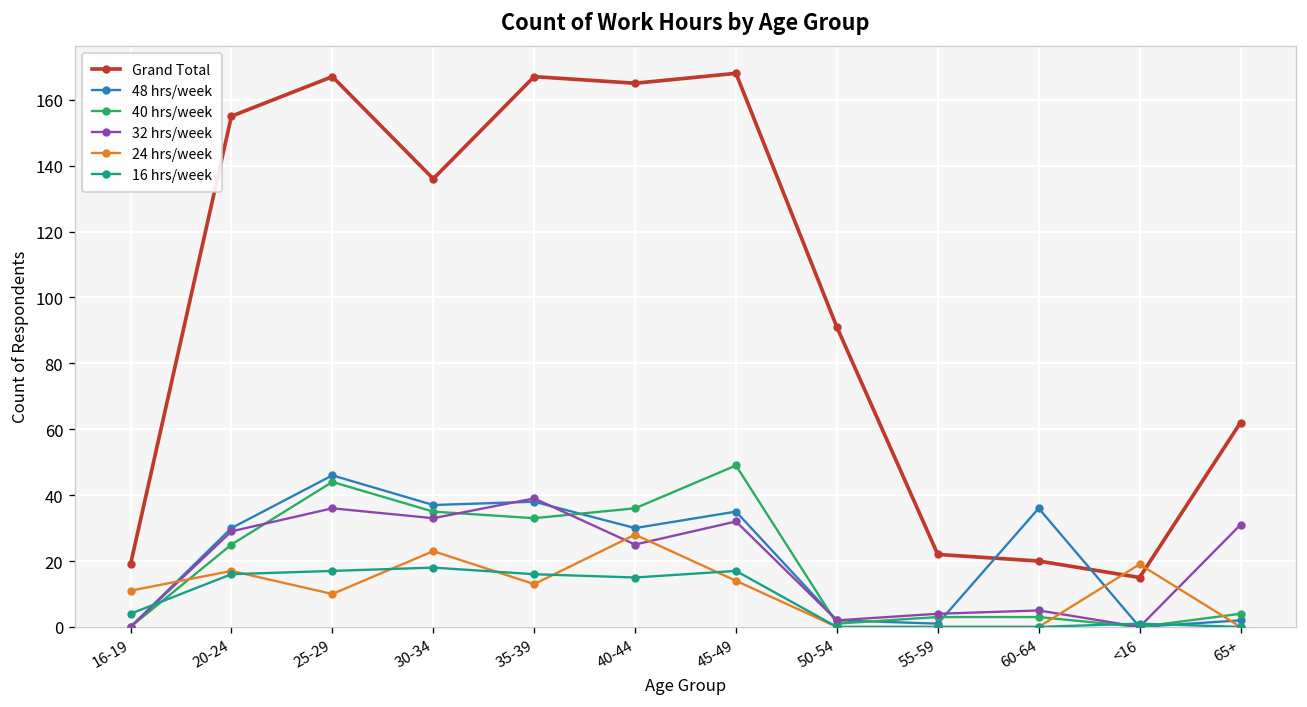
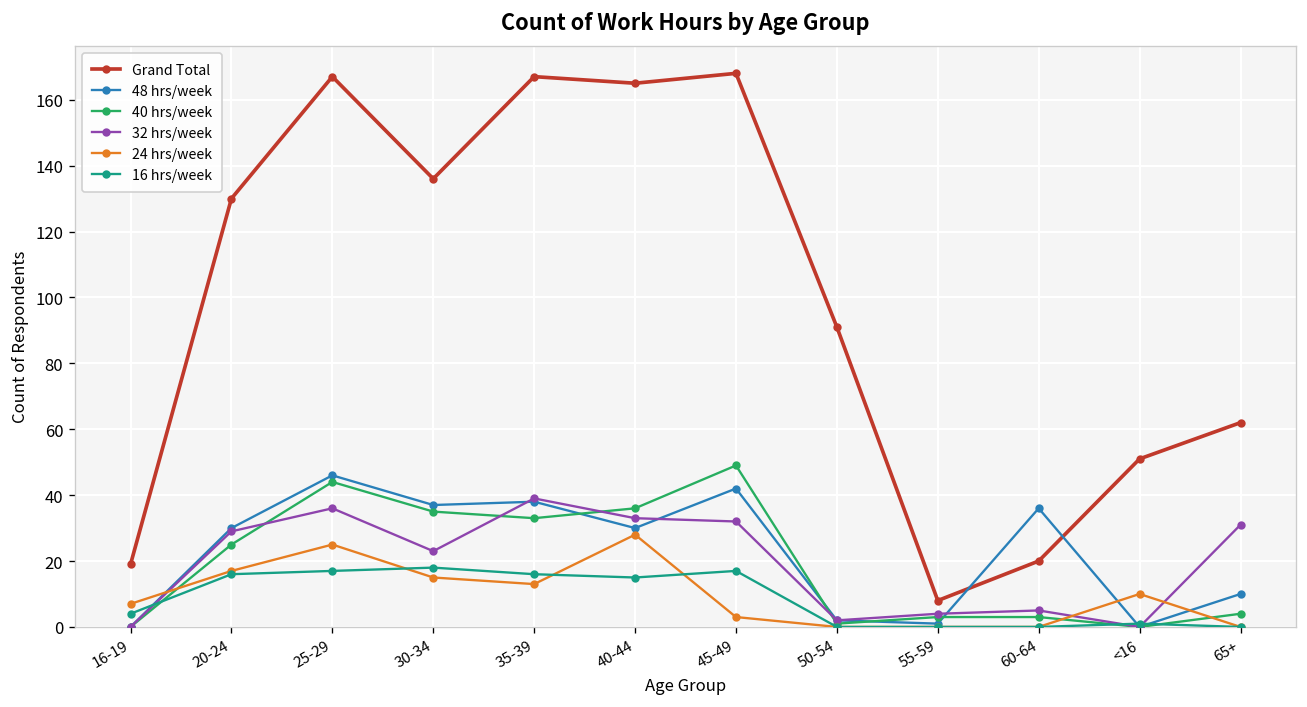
  {
    "Grand Total": {
      "16-19": 19,
-     "20-24": 155,
+     "20-24": 130,
      "25-29": 167,
      "30-34": 136,
      "35-39": 167,
      "40-44": 165,
      "45-49": 168,
      "50-54": 91,
-     "55-59": 22,
+     "55-59": 8,
      "60-64": 20,
-     "<16": 15,
+     "<16": 51,
      "65+": 62
    },
    "48 hrs/week": {
      "20-24": 30,
      "25-29": 46,
      "30-34": 37,
      "35-39": 38,
      "40-44": 30,
-     "45-49": 35,
+     "45-49": 42,
      "55-59": 1,
      "60-64": 36,
-     "65+": 2
+     "65+": 10
    },
    "32 hrs/week": {
      "20-24": 29,
      "25-29": 36,
-     "30-34": 33,
+     "30-34": 23,
      "35-39": 39,
-     "40-44": 25,
+     "40-44": 33,
      "45-49": 32,
      "55-59": 4,
      "60-64": 5,
      "65+": 31
    },
    "24 hrs/week": {
-     "16-19": 11,
+     "16-19": 7,
      "20-24": 17,
-     "25-29": 10,
-     "30-34": 23,
+     "25-29": 25,
+     "30-34": 15,
      "35-39": 13,
      "40-44": 28,
-     "45-49": 14,
-     "<16": 19
+     "45-49": 3,
+     "<16": 10
    }
  }
